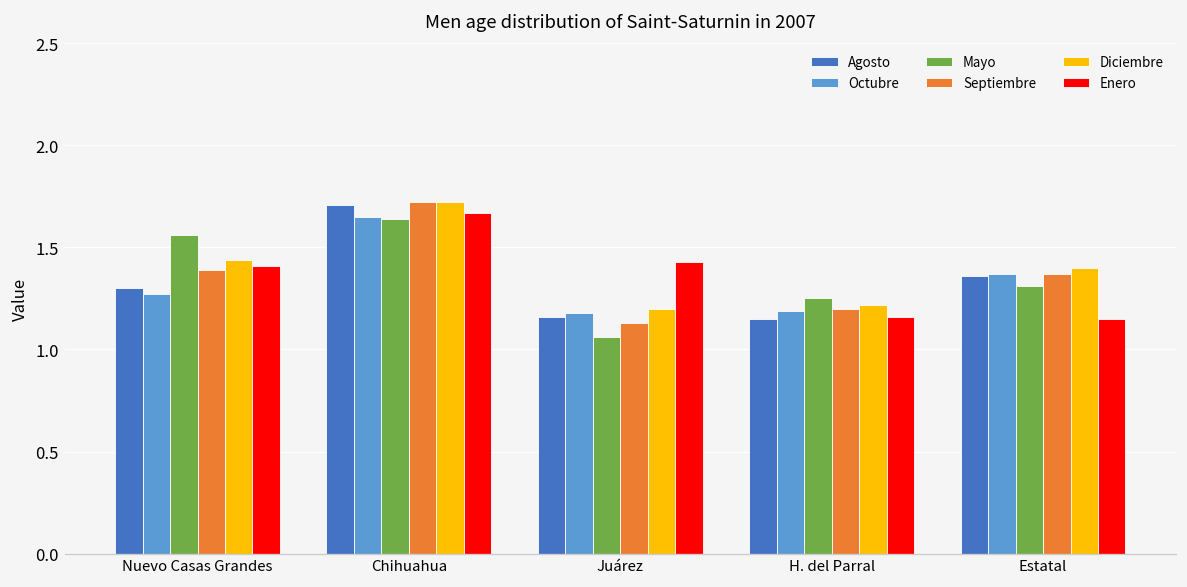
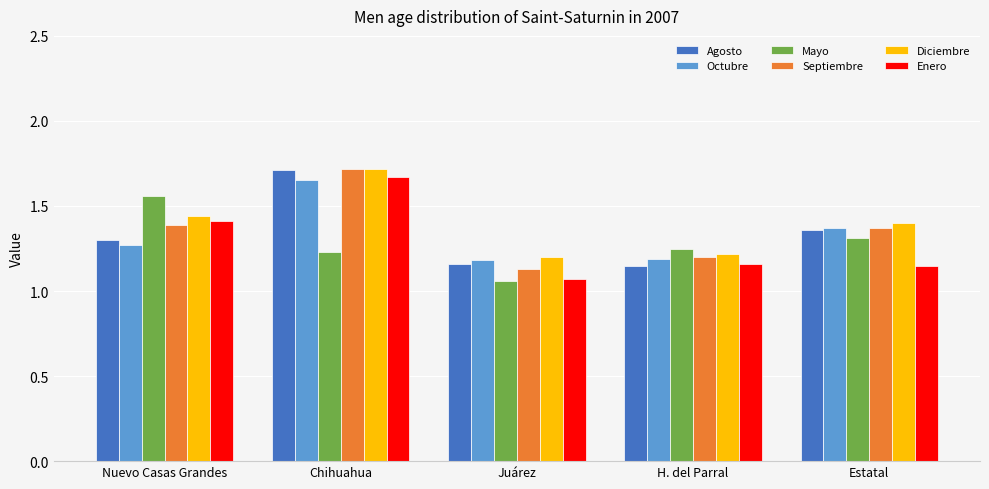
  {
    "Mayo": {
      "Nuevo Casas Grandes": 1.56,
-     "Chihuahua": 1.64,
+     "Chihuahua": 1.23,
      "Juárez": 1.06,
      "H. del Parral": 1.25,
      "Estatal": 1.31
    },
    "Septiembre": {
      "Nuevo Casas Grandes": 1.39,
      "Chihuahua": 1.72,
      "Juárez": 1.13,
      "H. del Parral": 1.20,
      "Estatal": 1.37
    },
    "Diciembre": {
      "Nuevo Casas Grandes": 1.44,
      "Chihuahua": 1.72,
      "Juárez": 1.20,
      "H. del Parral": 1.22,
      "Estatal": 1.40
    },
    "Enero": {
      "Nuevo Casas Grandes": 1.41,
      "Chihuahua": 1.67,
-     "Juárez": 1.43,
+     "Juárez": 1.07,
      "H. del Parral": 1.16,
      "Estatal": 1.15
    }
  }
